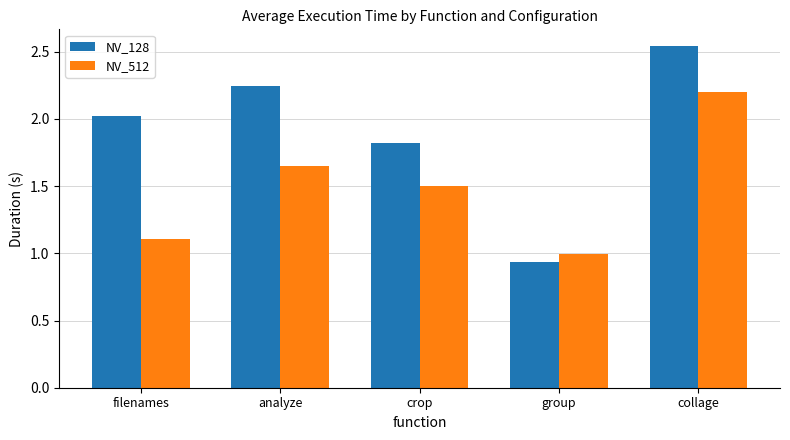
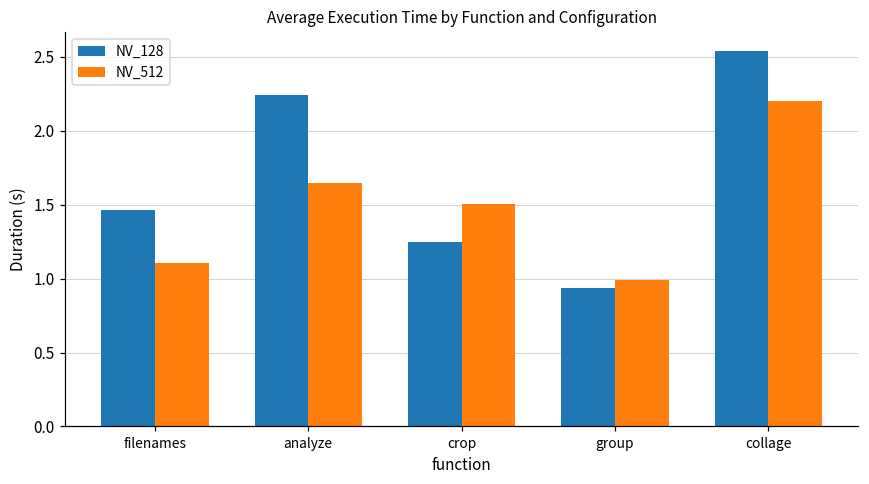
  {
    "NV_128": {
-     "filenames": 2.02,
+     "filenames": 1.46,
      "analyze": 2.24,
-     "crop": 1.82,
+     "crop": 1.25,
      "group": 0.94,
      "collage": 2.54
    },
    "NV_512": {
      "filenames": 1.11,
      "analyze": 1.65,
      "crop": 1.50,
      "group": 0.99,
      "collage": 2.20
    }
  }
